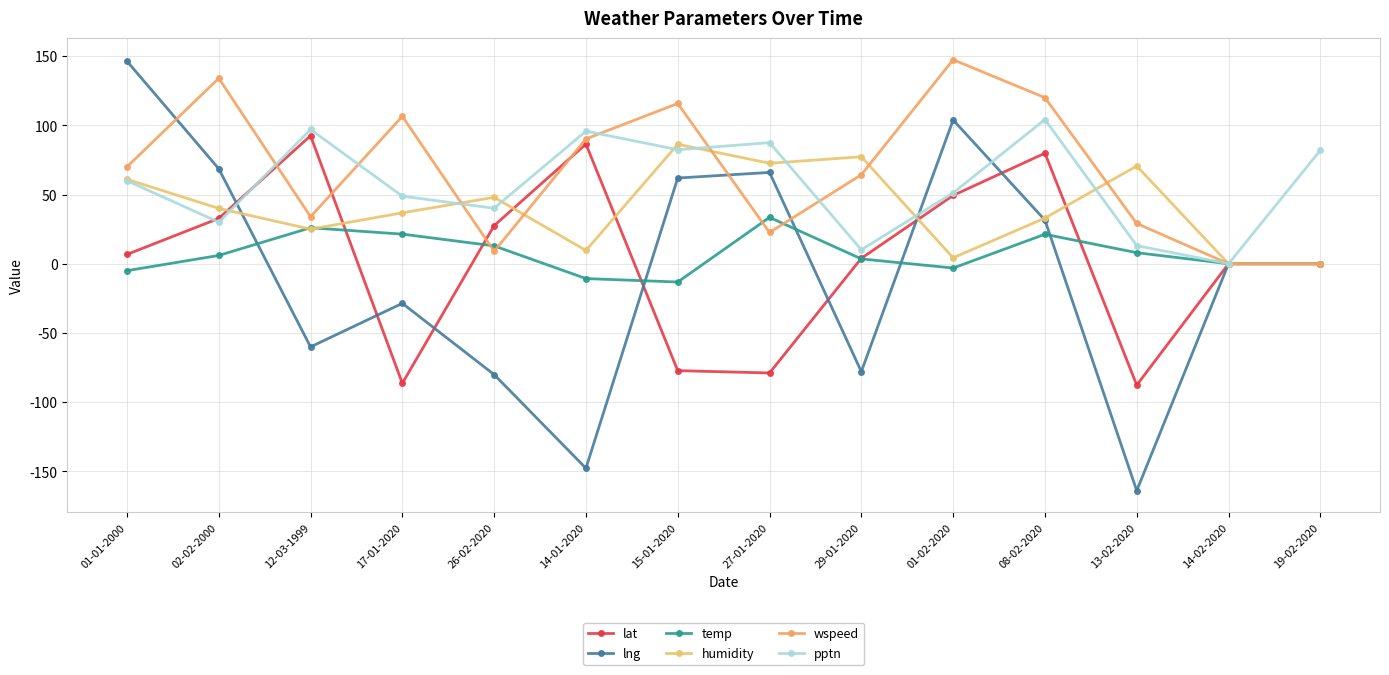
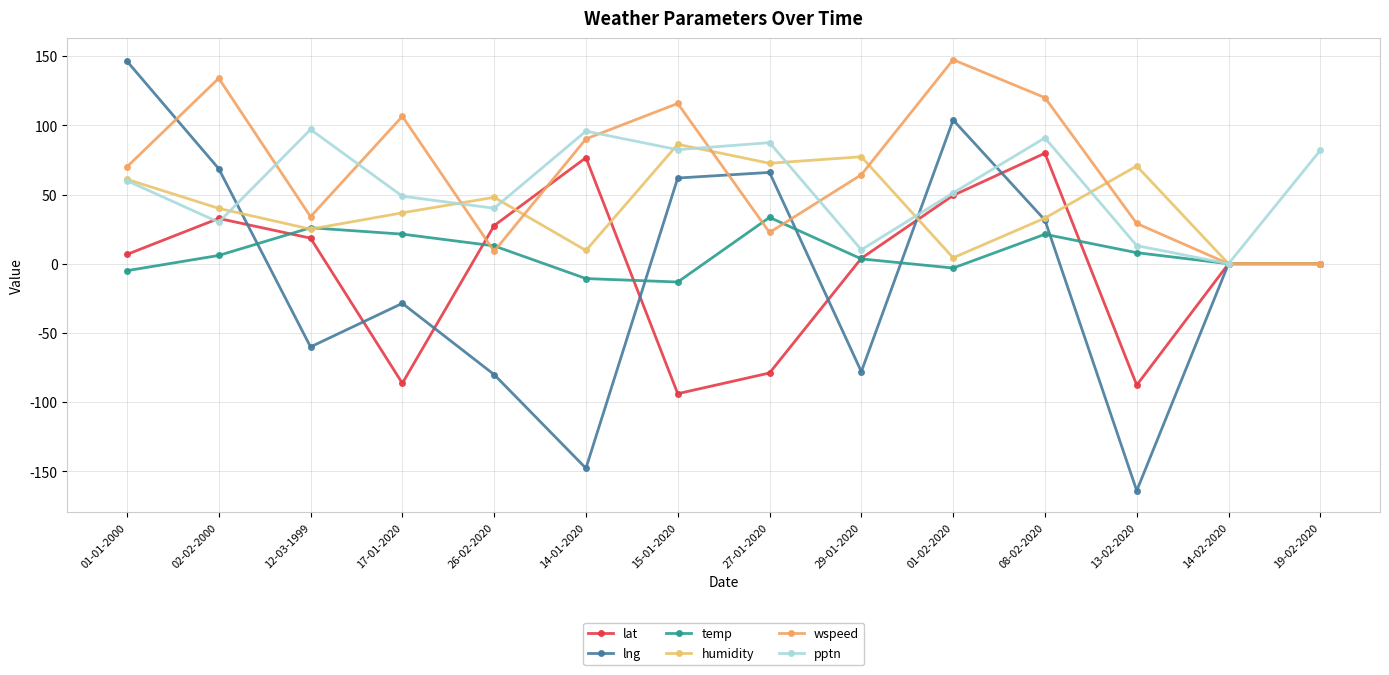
  {
    "lat": {
      "01-01-2000": 7,
      "02-02-2000": 33,
-     "12-03-1999": 92,
+     "12-03-1999": 18,
      "17-01-2020": -86,
      "26-02-2020": 28,
-     "14-01-2020": 86,
-     "15-01-2020": -77,
+     "14-01-2020": 77,
+     "15-01-2020": -94,
      "27-01-2020": -79,
      "08-02-2020": 80,
      "13-02-2020": -88
    },
    "pptn": {
      "02-02-2000": 30,
      "12-03-1999": 97,
      "17-01-2020": 49,
      "26-02-2020": 40,
      "14-01-2020": 96,
      "15-01-2020": 82,
      "27-01-2020": 88,
      "29-01-2020": 10,
-     "08-02-2020": 104,
+     "08-02-2020": 91,
      "13-02-2020": 13,
      "19-02-2020": 82
    }
  }
